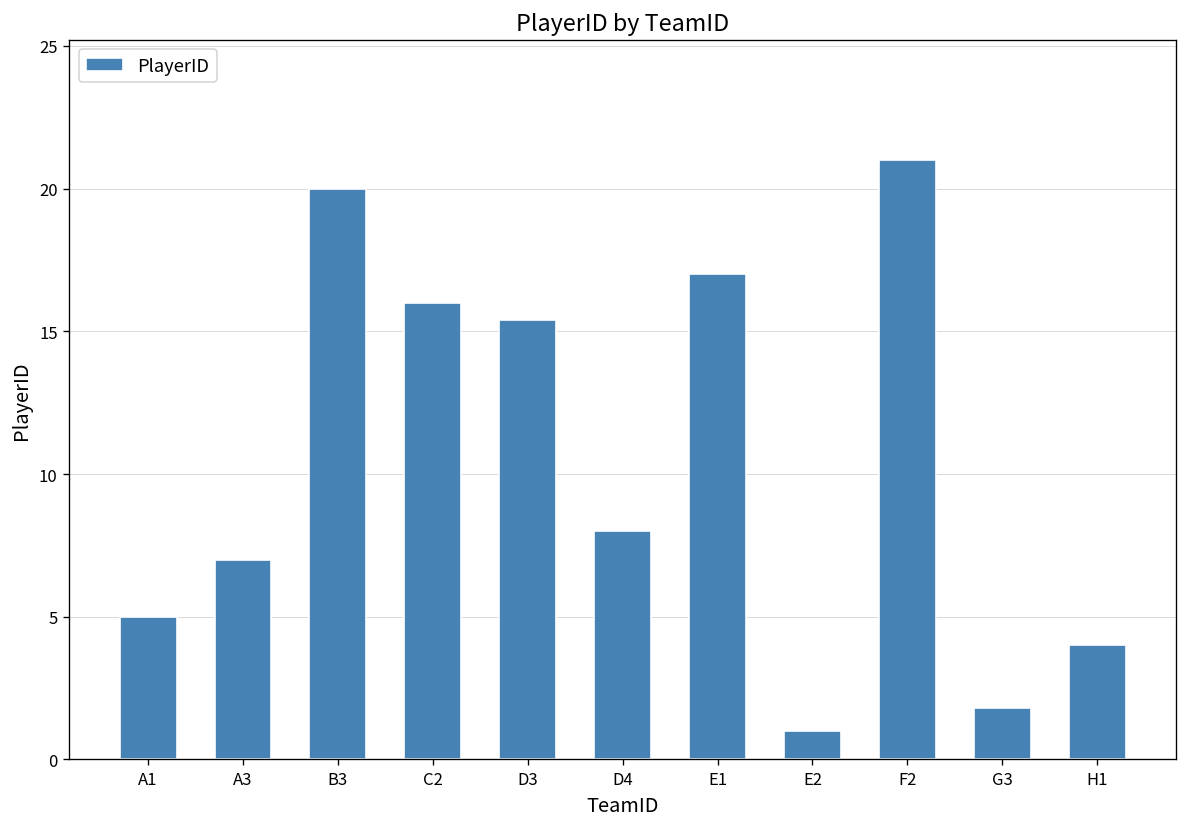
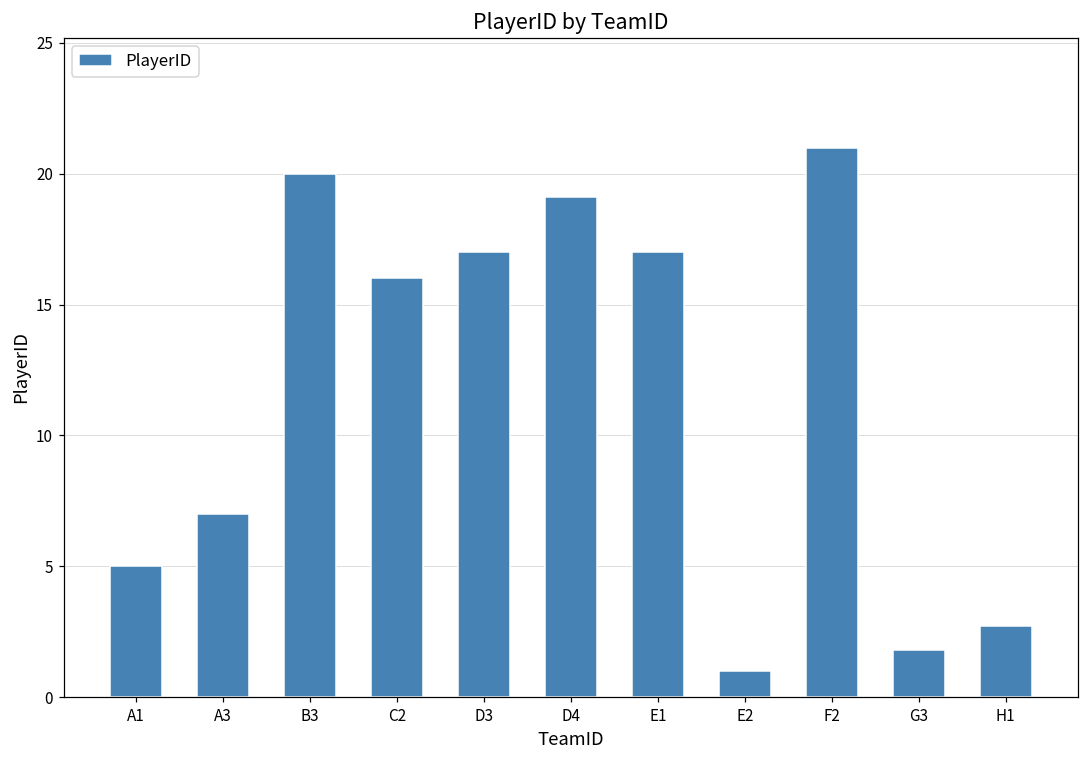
  {
    "A1": 5.0,
    "A3": 7.0,
    "B3": 20.0,
    "C2": 16.0,
-   "D3": 15.4,
-   "D4": 8.0,
+   "D3": 17.0,
+   "D4": 19.1,
    "E1": 17.0,
    "E2": 1.0,
    "F2": 21.0,
    "G3": 1.8,
-   "H1": 4.0
+   "H1": 2.7
  }
